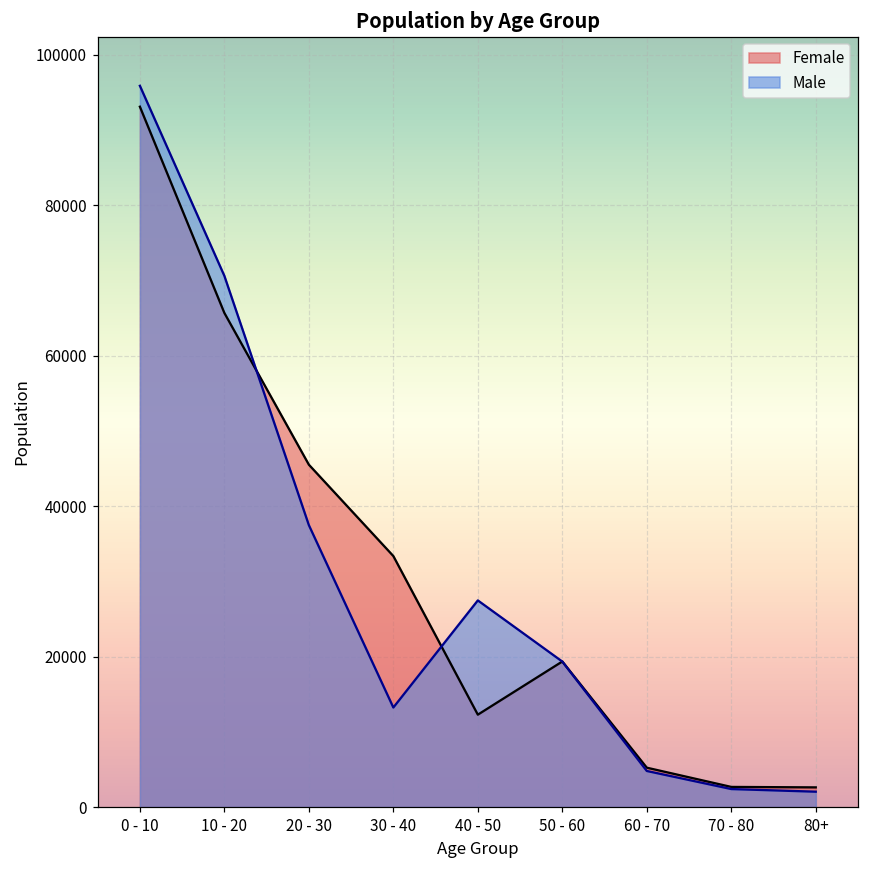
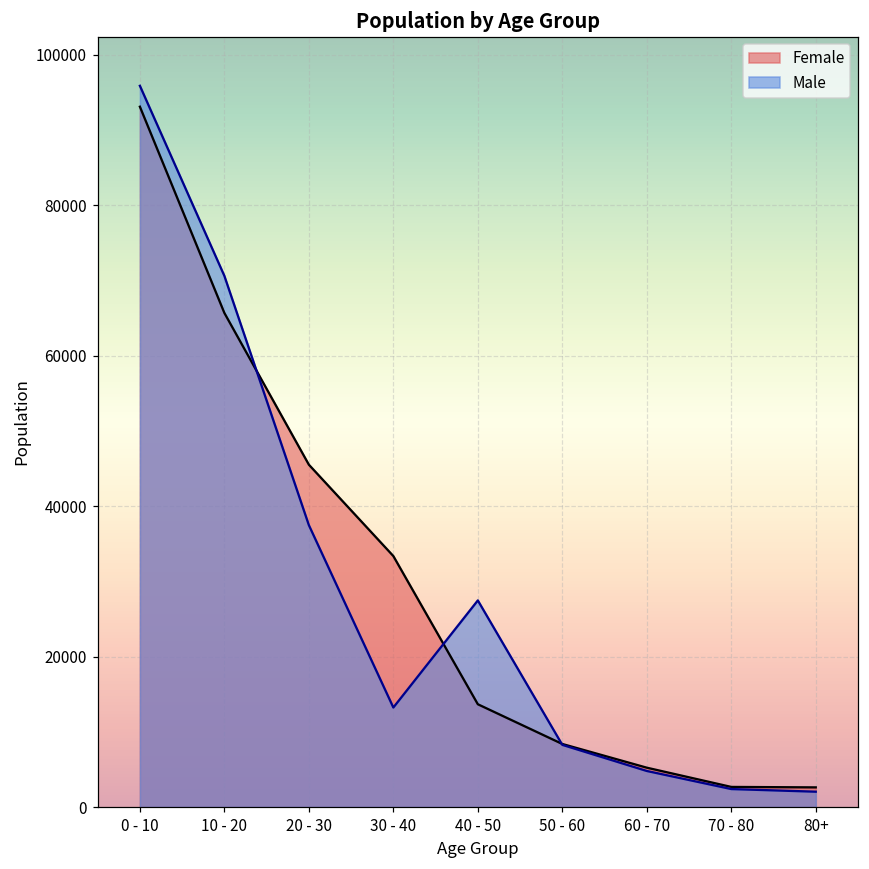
  {
    "Female": {
      "0 - 10": 93000,
      "10 - 20": 66000,
      "20 - 30": 46000,
      "30 - 40": 33000,
-     "40 - 50": 12000,
-     "50 - 60": 19000,
+     "40 - 50": 14000,
+     "50 - 60": 8000,
      "60 - 70": 5000,
      "80+": 3000
    },
    "Male": {
      "0 - 10": 96000,
      "10 - 20": 71000,
      "20 - 30": 37000,
      "30 - 40": 13000,
      "40 - 50": 27000,
-     "50 - 60": 19000,
+     "50 - 60": 8000,
      "60 - 70": 5000,
      "80+": 2000
    }
  }
